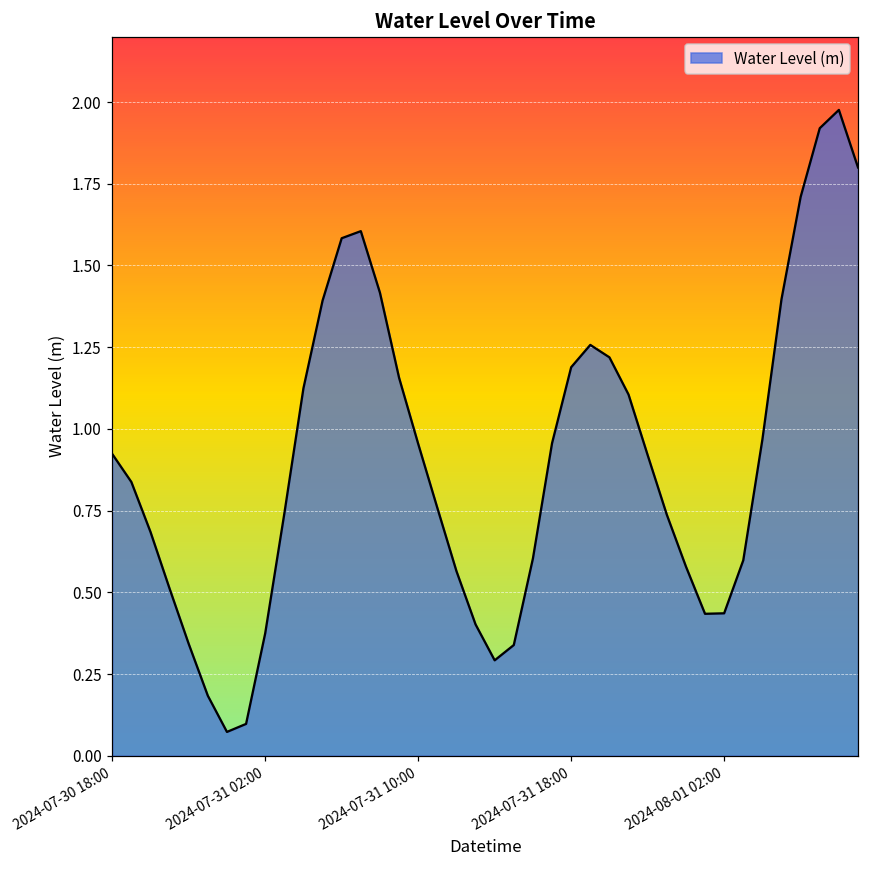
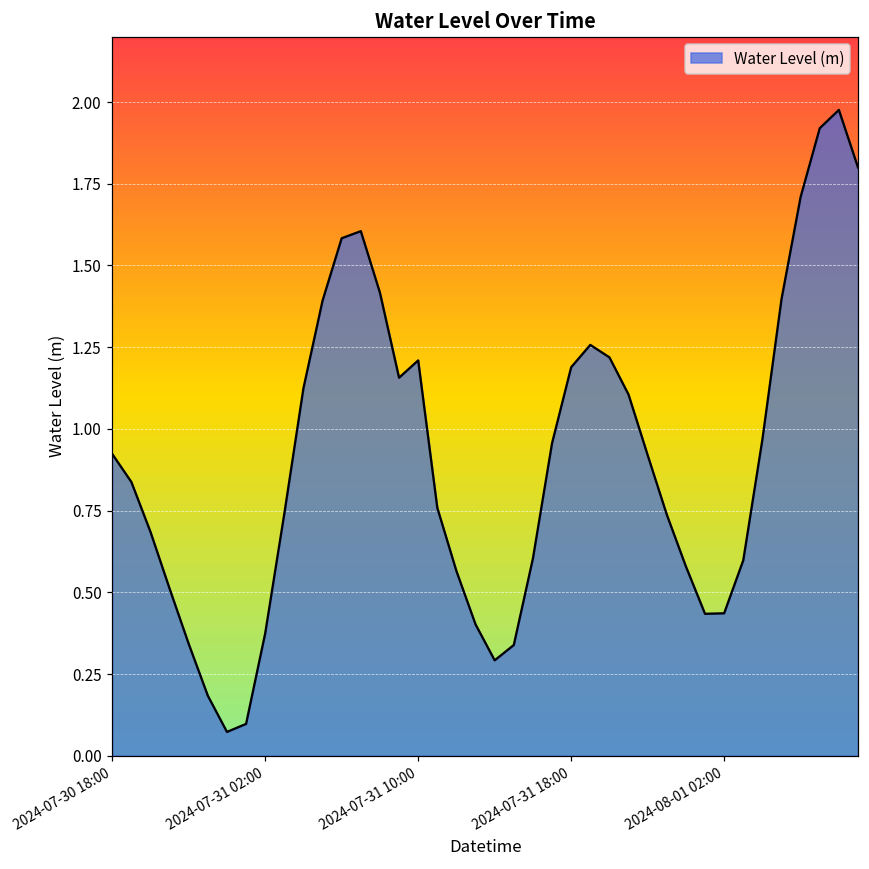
  {
    "2024-07-30 18:00": 0.92,
    "2024-07-31 02:00": 0.37,
-   "2024-07-31 10:00": 0.95,
+   "2024-07-31 10:00": 1.21,
    "2024-07-31 18:00": 1.19,
    "2024-08-01 02:00": 0.44
  }
